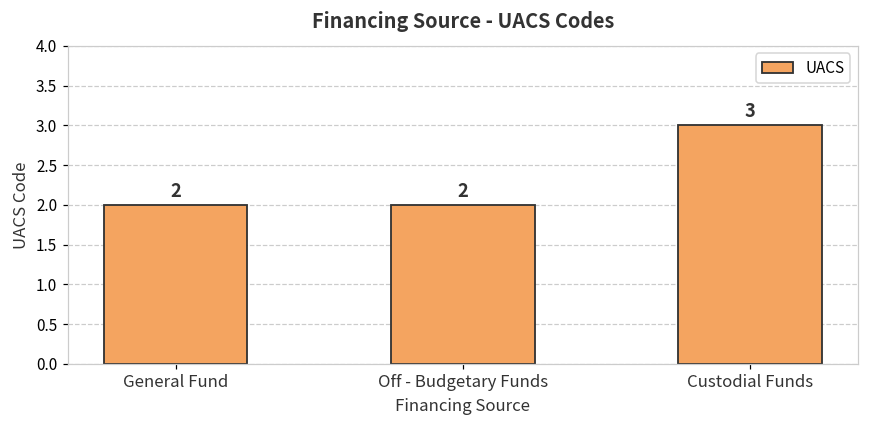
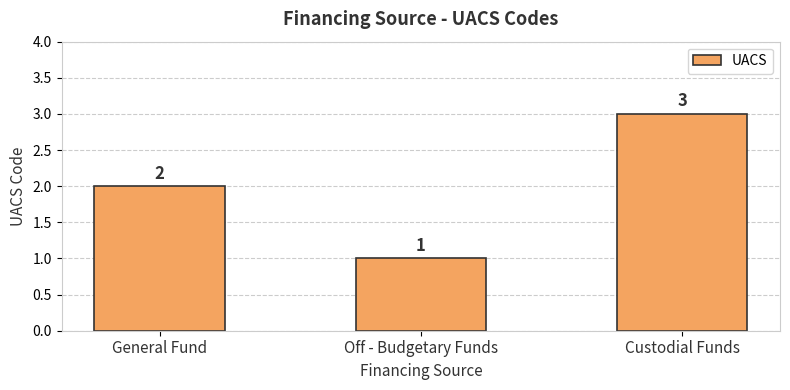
  {
    "General Fund": 2,
-   "Off - Budgetary Funds": 2,
+   "Off - Budgetary Funds": 1,
    "Custodial Funds": 3
  }
